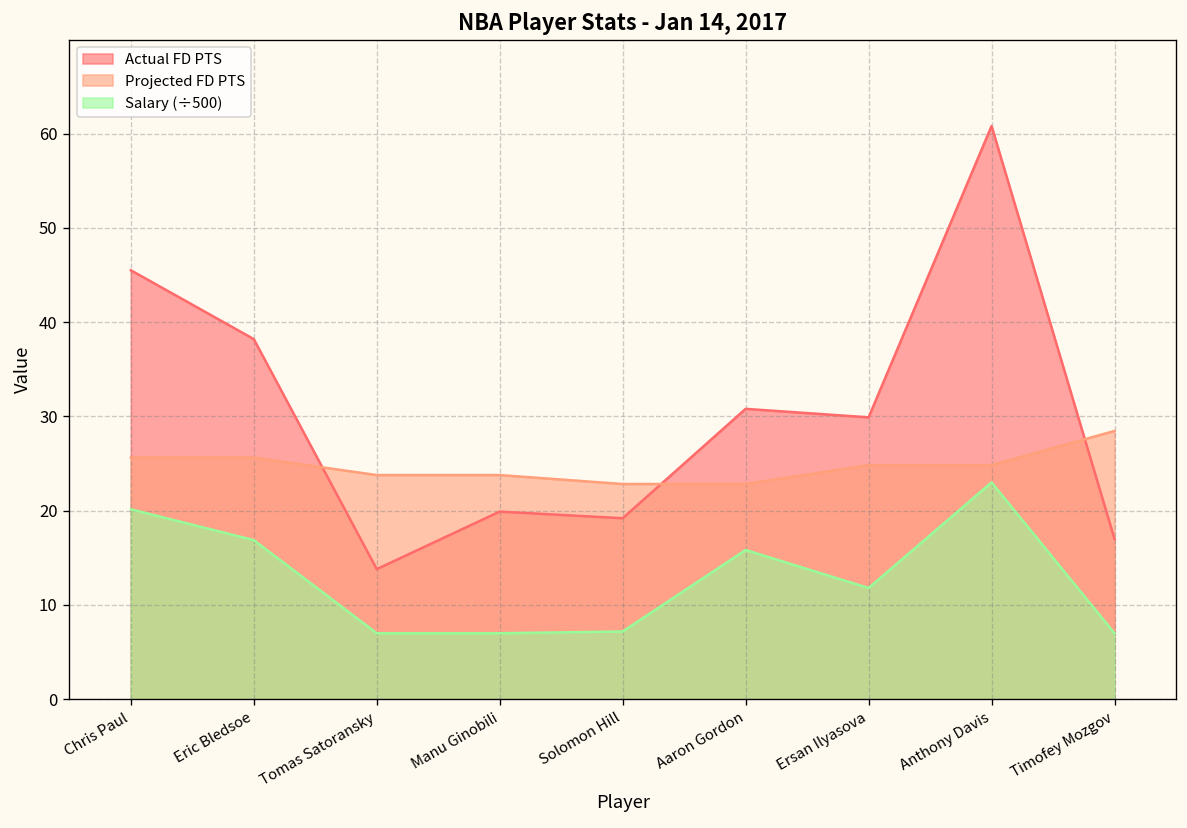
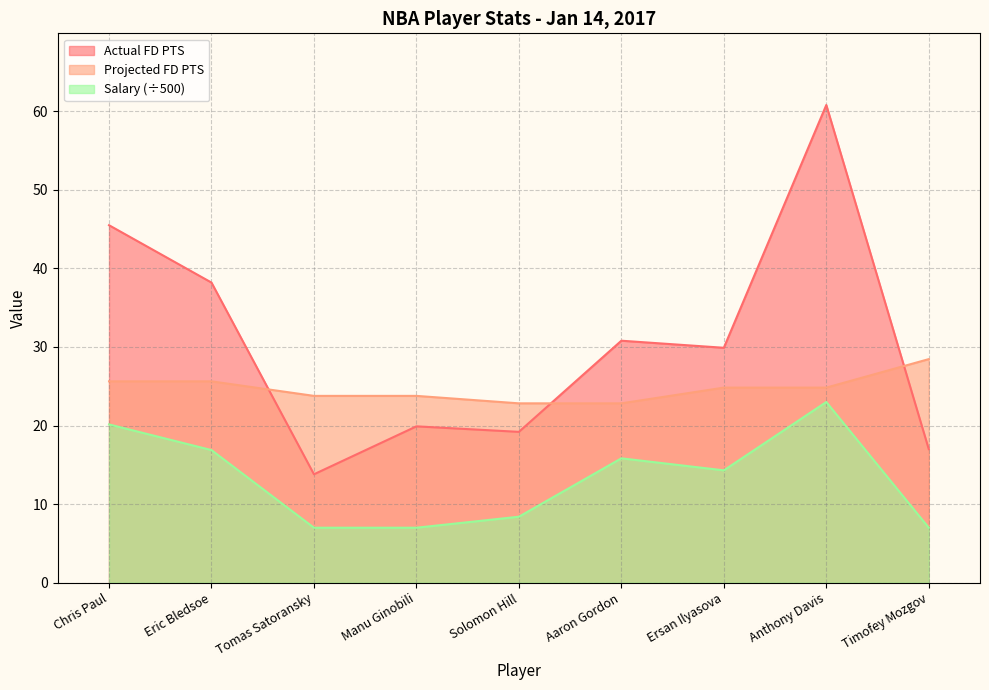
  {
    "Salary (÷500)": {
      "Chris Paul": 20,
      "Eric Bledsoe": 17,
      "Tomas Satoransky": 7,
      "Manu Ginobili": 7,
-     "Solomon Hill": 7,
+     "Solomon Hill": 8,
      "Aaron Gordon": 16,
-     "Ersan Ilyasova": 12,
+     "Ersan Ilyasova": 14,
      "Anthony Davis": 23,
      "Timofey Mozgov": 7
    }
  }
